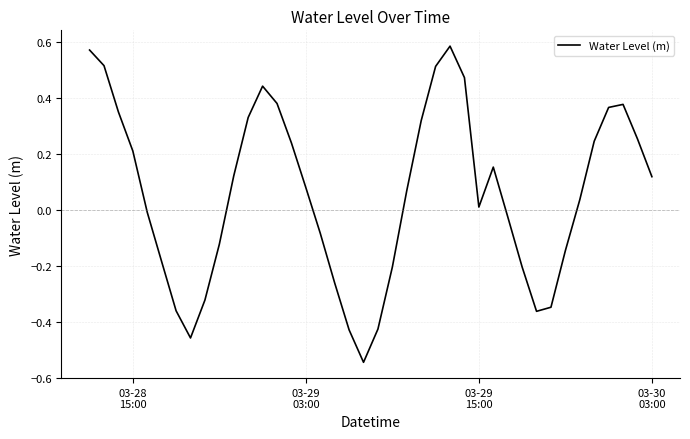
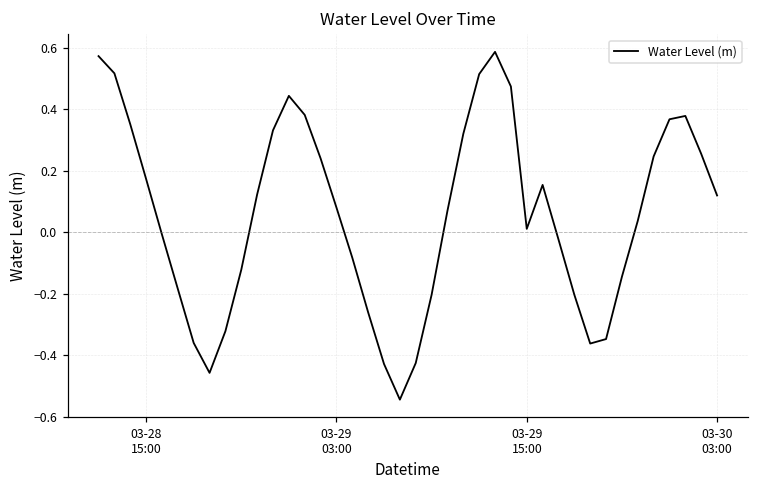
  {
-   "03-28 15:00": 0.21,
+   "03-28 15:00": 0.17,
    "03-29 03:00": 0.08,
    "03-29 15:00": 0.01,
    "03-30 03:00": 0.12
  }
